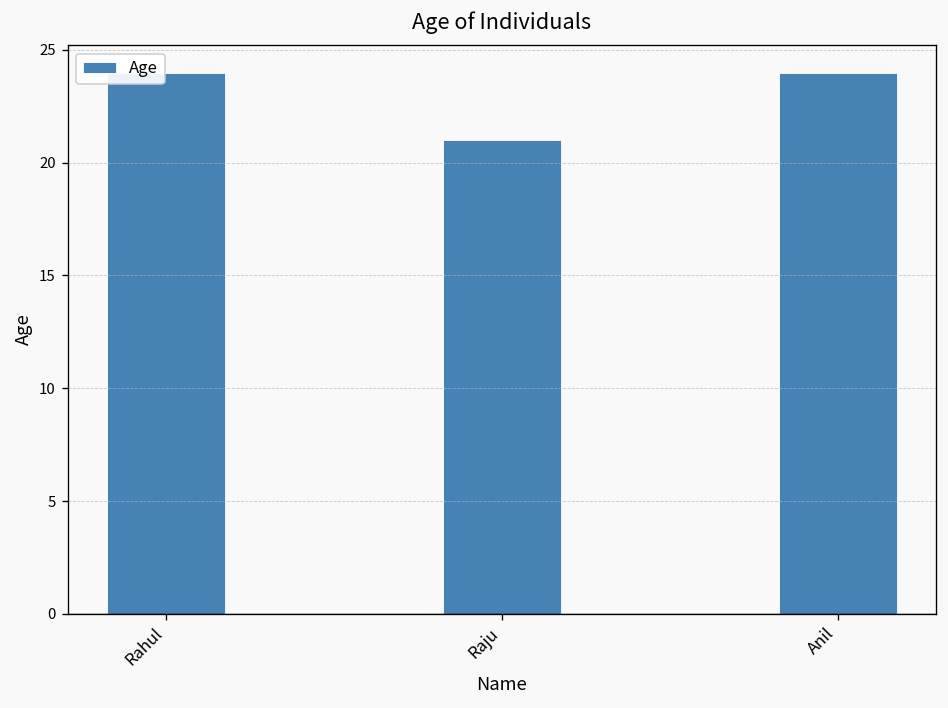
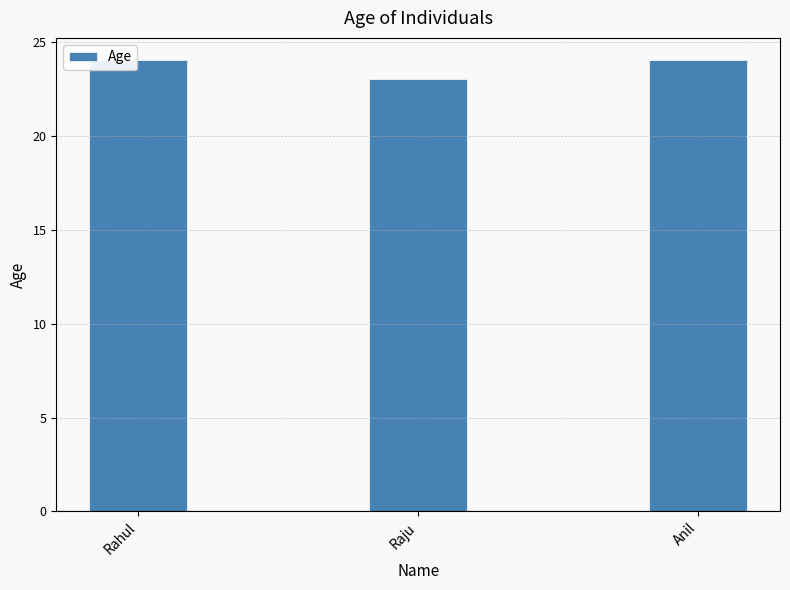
  {
    "Rahul": 24,
-   "Raju": 21,
+   "Raju": 23,
    "Anil": 24
  }
